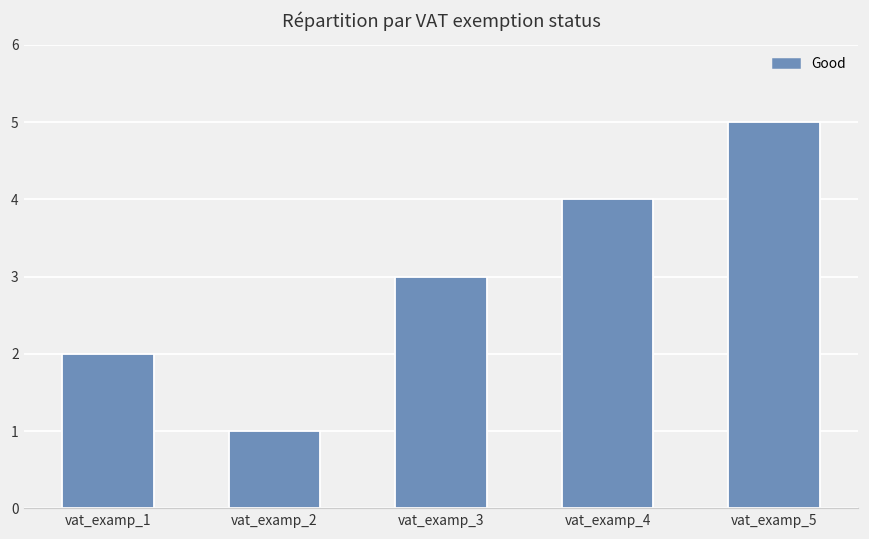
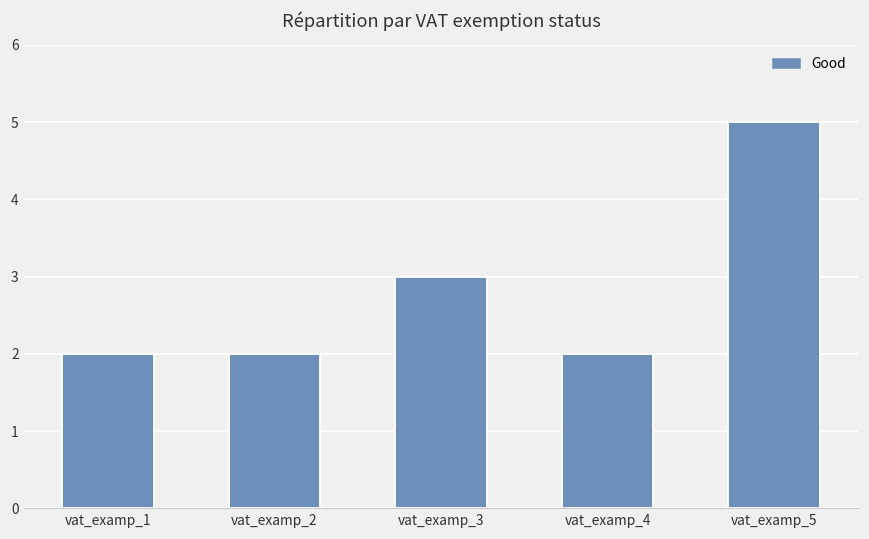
  {
    "vat_examp_1": 2,
-   "vat_examp_2": 1,
+   "vat_examp_2": 2,
    "vat_examp_3": 3,
-   "vat_examp_4": 4,
+   "vat_examp_4": 2,
    "vat_examp_5": 5
  }
